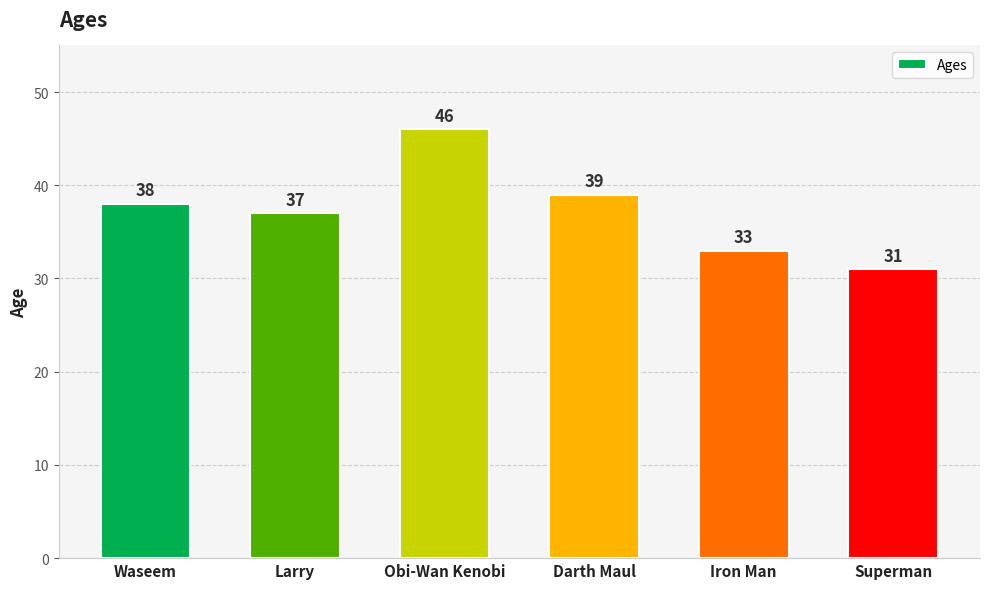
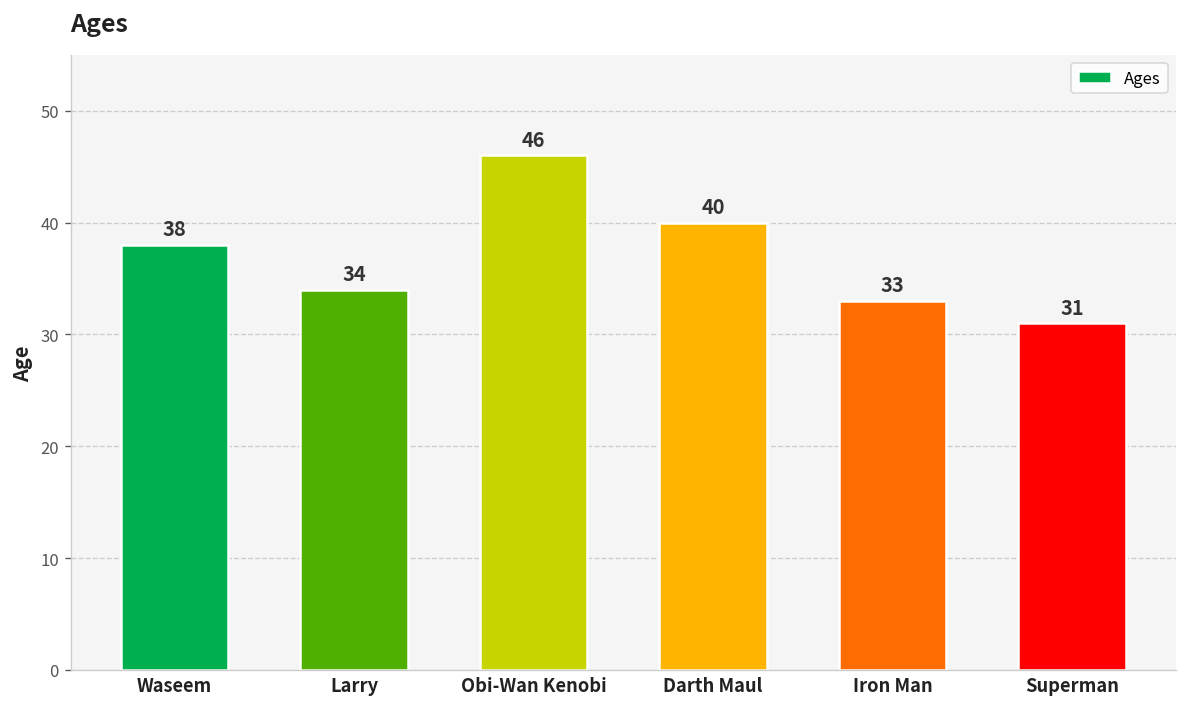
  {
    "Waseem": 38,
-   "Larry": 37,
+   "Larry": 34,
    "Obi-Wan Kenobi": 46,
-   "Darth Maul": 39,
+   "Darth Maul": 40,
    "Iron Man": 33,
    "Superman": 31
  }
